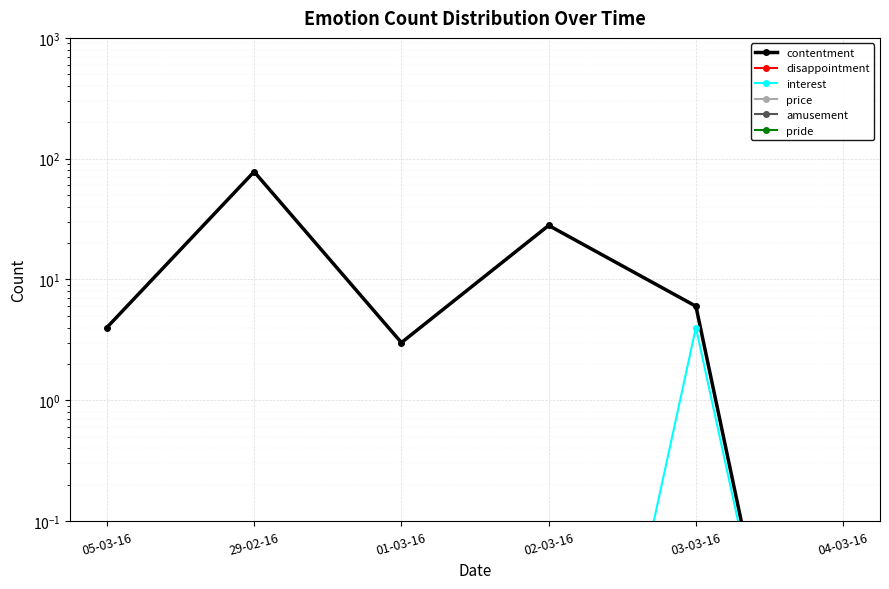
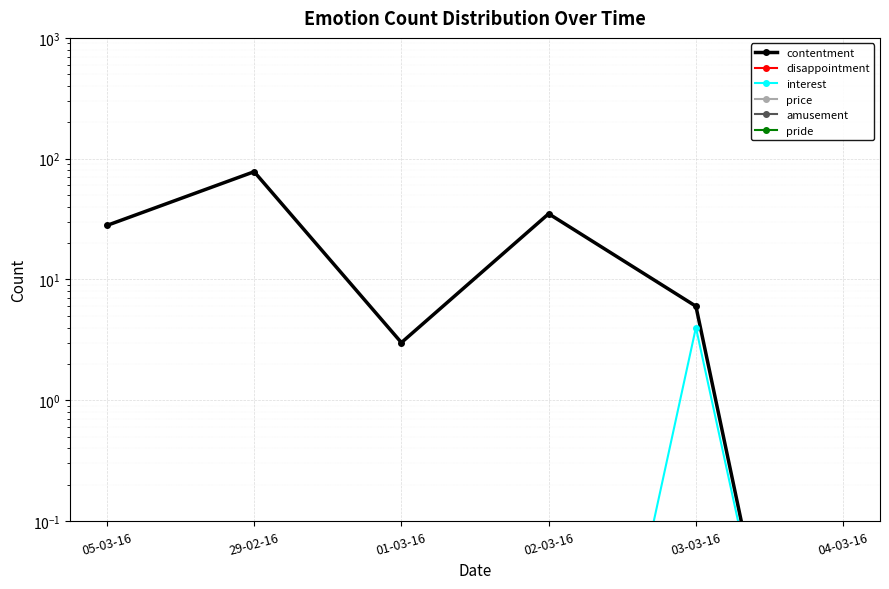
  {
    "contentment": {
-     "05-03-16": 4,
+     "05-03-16": 28,
      "29-02-16": 80,
      "01-03-16": 3,
-     "02-03-16": 28,
+     "02-03-16": 35,
      "03-03-16": 6
    },
    "interest": {
      "03-03-16": 4
    }
  }
